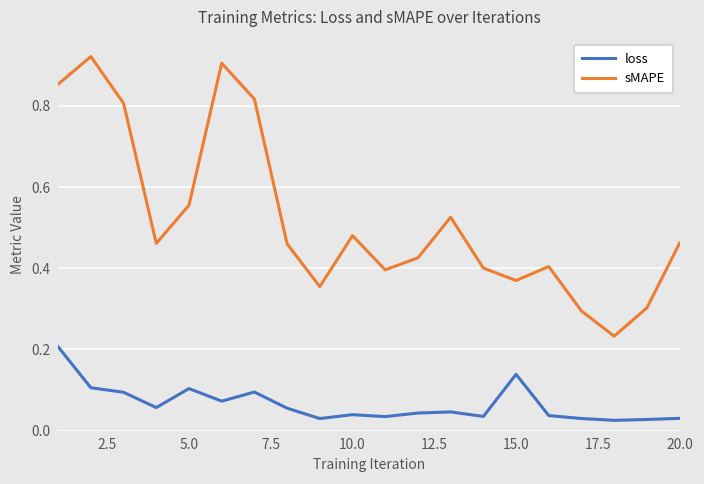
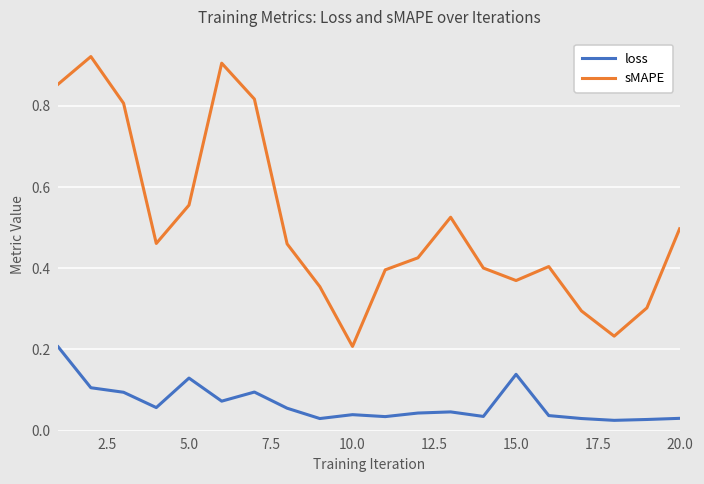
  {
    "loss": {
-     "5.0": 0.10,
+     "5.0": 0.13,
      "10.0": 0.04,
      "15.0": 0.14,
      "20.0": 0.03
    },
    "sMAPE": {
      "5.0": 0.56,
-     "10.0": 0.48,
+     "10.0": 0.21,
      "15.0": 0.37,
-     "20.0": 0.46
+     "20.0": 0.50
    }
  }
